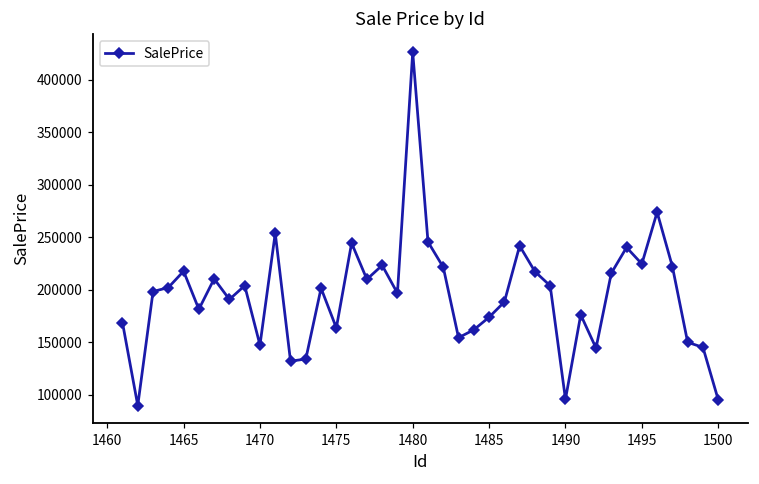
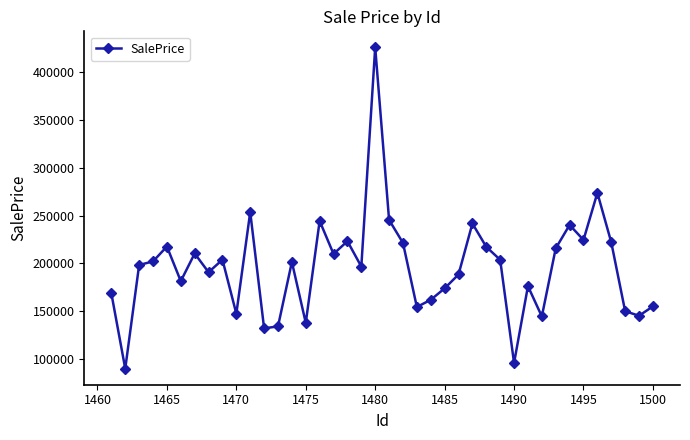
  {
    "1465": 220000,
    "1470": 150000,
-   "1475": 160000,
+   "1475": 140000,
    "1480": 430000,
    "1485": 170000,
    "1490": 100000,
    "1495": 220000,
-   "1500": 100000
+   "1500": 160000
  }
